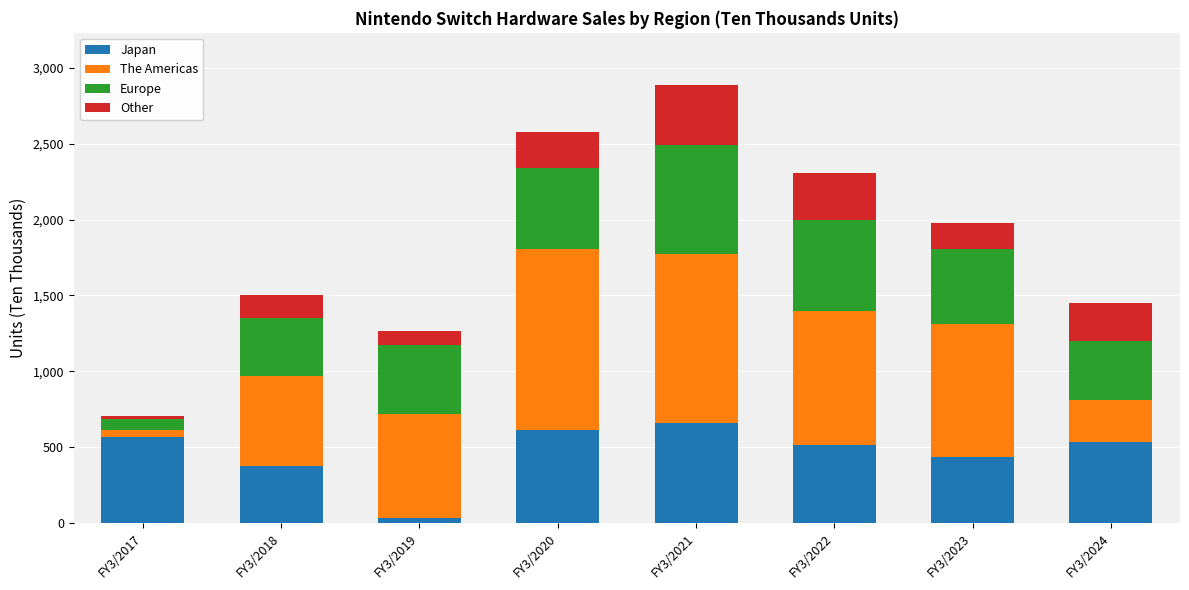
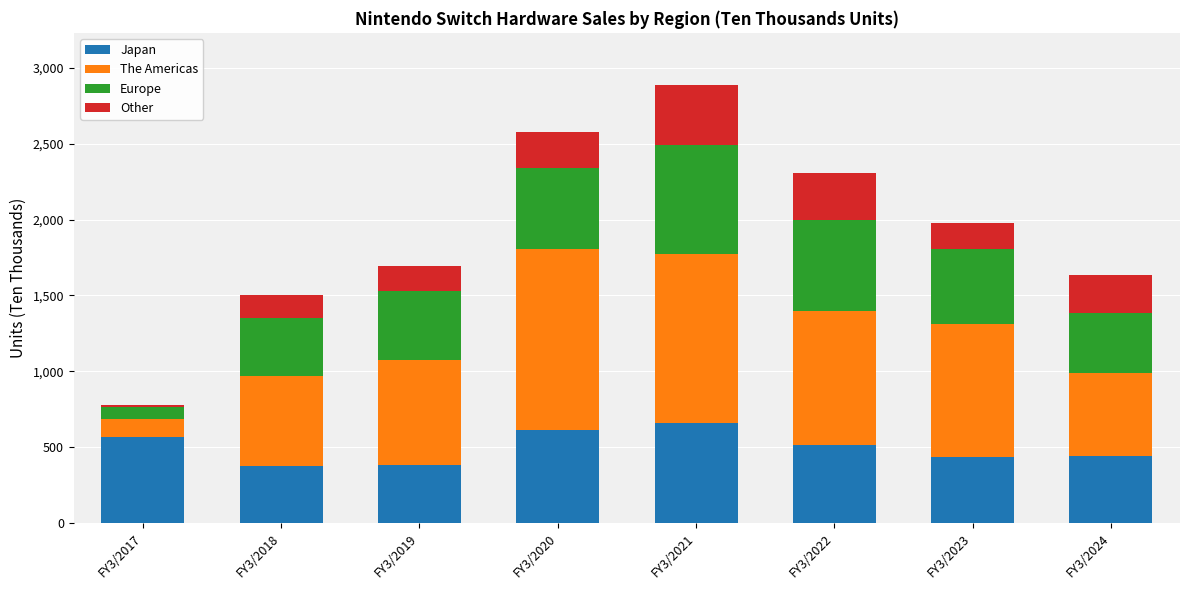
  {
    "Japan": {
      "FY3/2017": "570",
      "FY3/2018": "380",
-     "FY3/2019": "30",
+     "FY3/2019": "390",
      "FY3/2020": "610",
      "FY3/2021": "660",
      "FY3/2022": "520",
      "FY3/2023": "440",
-     "FY3/2024": "540"
+     "FY3/2024": "440"
    },
    "The Americas": {
-     "FY3/2017": "40",
+     "FY3/2017": "120",
      "FY3/2018": "590",
      "FY3/2019": "690",
      "FY3/2020": "1,200",
      "FY3/2021": "1,120",
      "FY3/2022": "880",
      "FY3/2023": "870",
-     "FY3/2024": "270"
+     "FY3/2024": "550"
    },
    "Europe": {
      "FY3/2017": "80",
      "FY3/2018": "380",
      "FY3/2019": "460",
      "FY3/2020": "530",
      "FY3/2021": "720",
      "FY3/2022": "600",
      "FY3/2023": "500",
      "FY3/2024": "390"
    },
    "Other": {
      "FY3/2017": "20",
      "FY3/2018": "150",
-     "FY3/2019": "90",
+     "FY3/2019": "170",
      "FY3/2020": "240",
      "FY3/2021": "390",
      "FY3/2022": "310",
      "FY3/2023": "170",
      "FY3/2024": "250"
    }
  }
